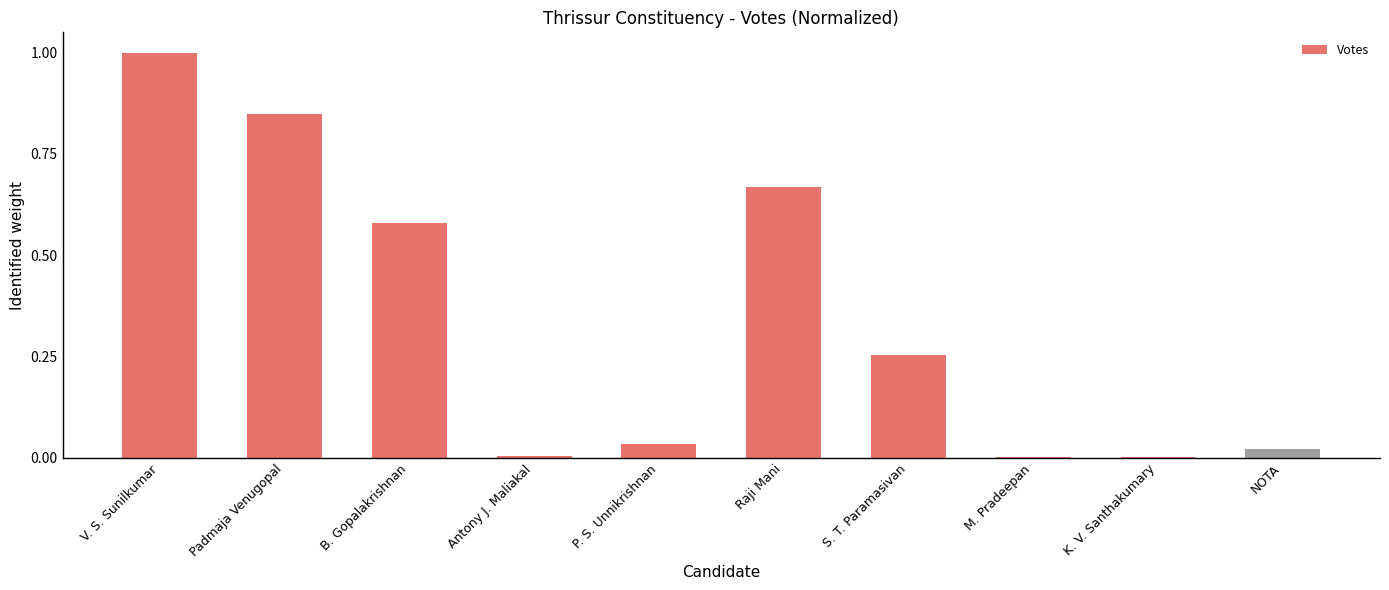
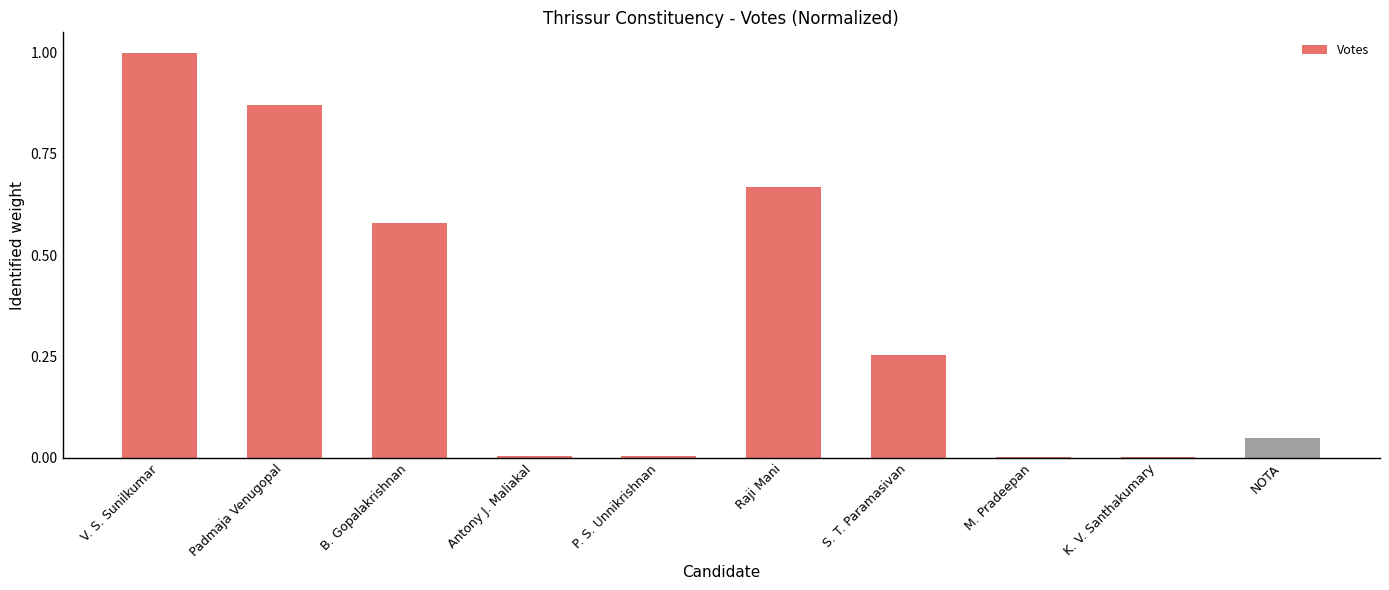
  {
    "V. S. Sunilkumar": 1.00,
-   "Padmaja Venugopal": 0.85,
+   "Padmaja Venugopal": 0.87,
    "B. Gopalakrishnan": 0.58,
-   "P. S. Unnikrishnan": 0.04,
+   "P. S. Unnikrishnan": 0.00,
    "Raji Mani": 0.67,
    "S. T. Paramasivan": 0.25,
-   "NOTA": 0.02
+   "NOTA": 0.05
  }
